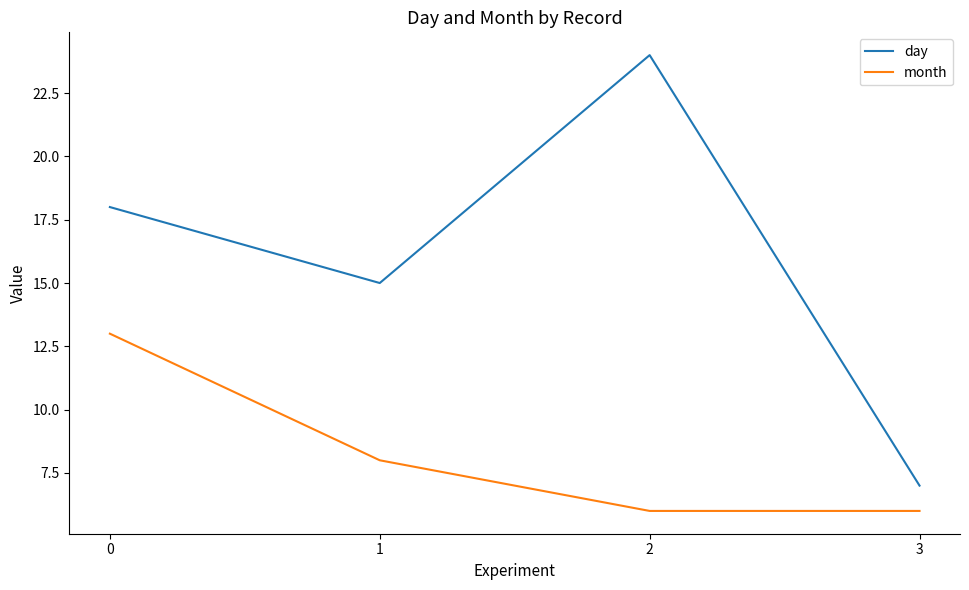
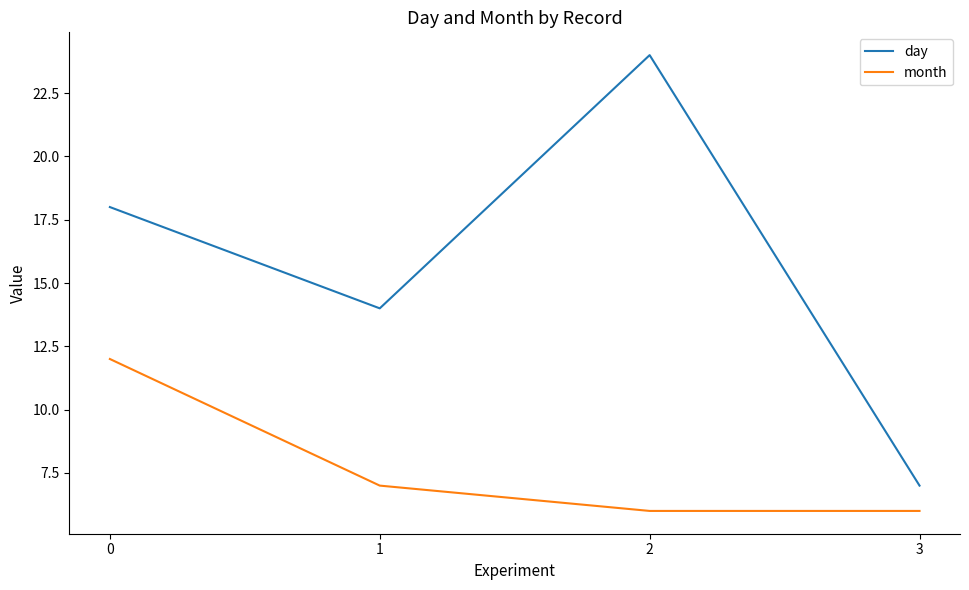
  {
    "day": {
      "0": 18,
-     "1": 15,
+     "1": 14,
      "2": 24,
      "3": 7
    },
    "month": {
-     "0": 13,
-     "1": 8,
+     "0": 12,
+     "1": 7,
      "2": 6,
      "3": 6
    }
  }
